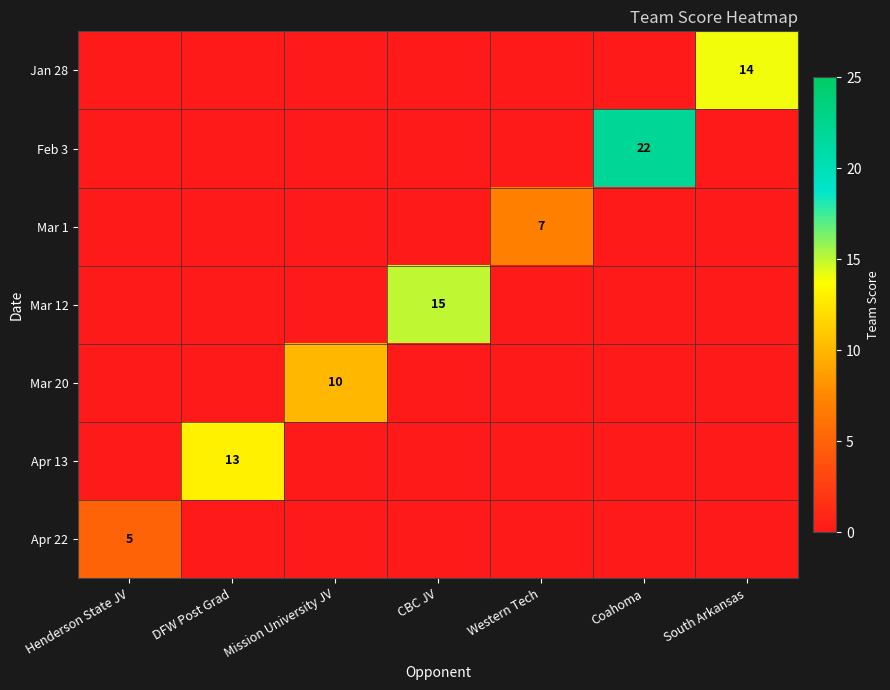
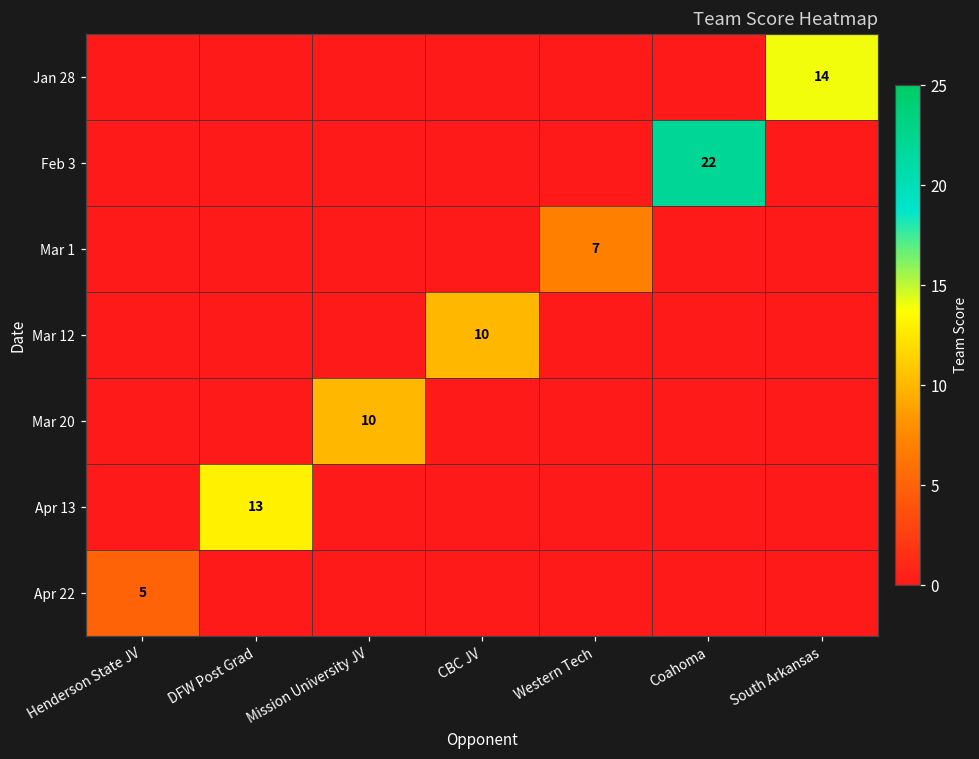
  {
    "Jan 28": {
      "South Arkansas": 14
    },
    "Feb 3": {
      "Coahoma": 22
    },
    "Mar 1": {
      "Western Tech": 7
    },
    "Mar 12": {
-     "CBC JV": 15
+     "CBC JV": 10
    },
    "Mar 20": {
      "Mission University JV": 10
    },
    "Apr 13": {
      "DFW Post Grad": 13
    },
    "Apr 22": {
      "Henderson State JV": 5
    }
  }
